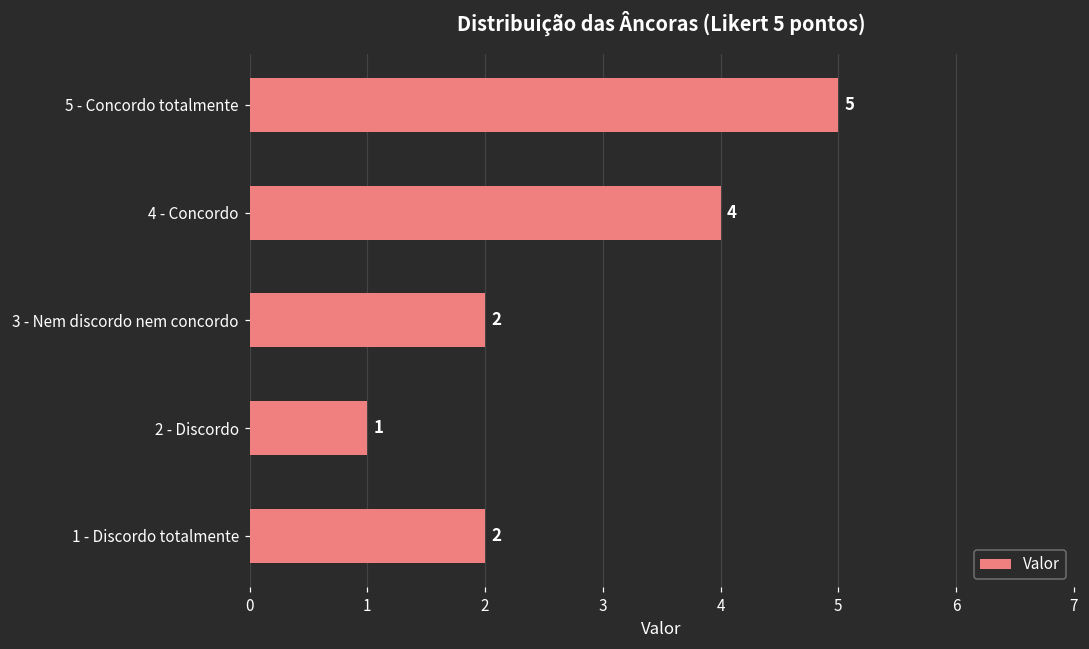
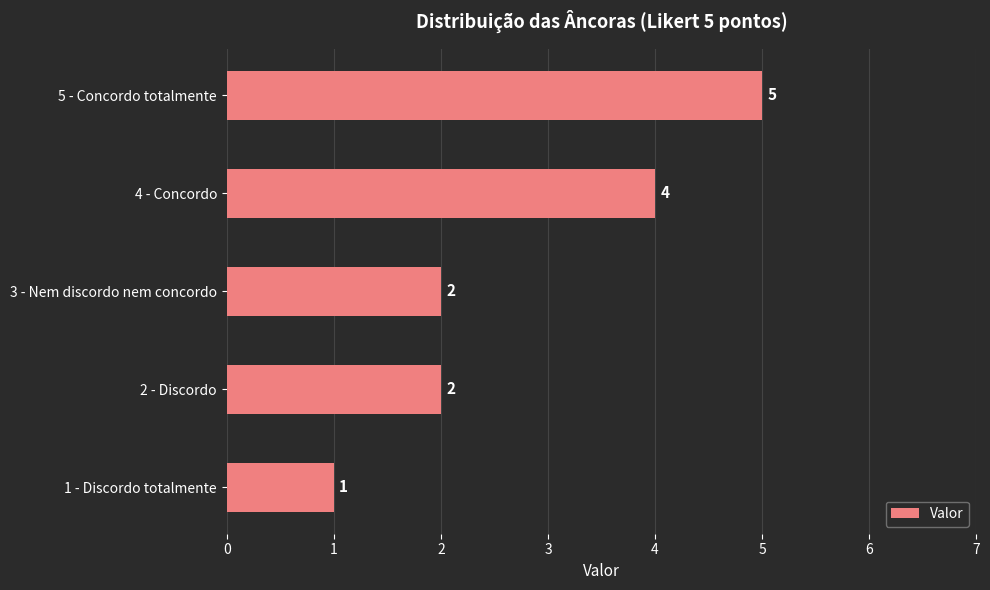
  {
    "5 - Concordo totalmente": 5,
    "4 - Concordo": 4,
    "3 - Nem discordo nem concordo": 2,
-   "2 - Discordo": 1,
-   "1 - Discordo totalmente": 2
+   "2 - Discordo": 2,
+   "1 - Discordo totalmente": 1
  }
